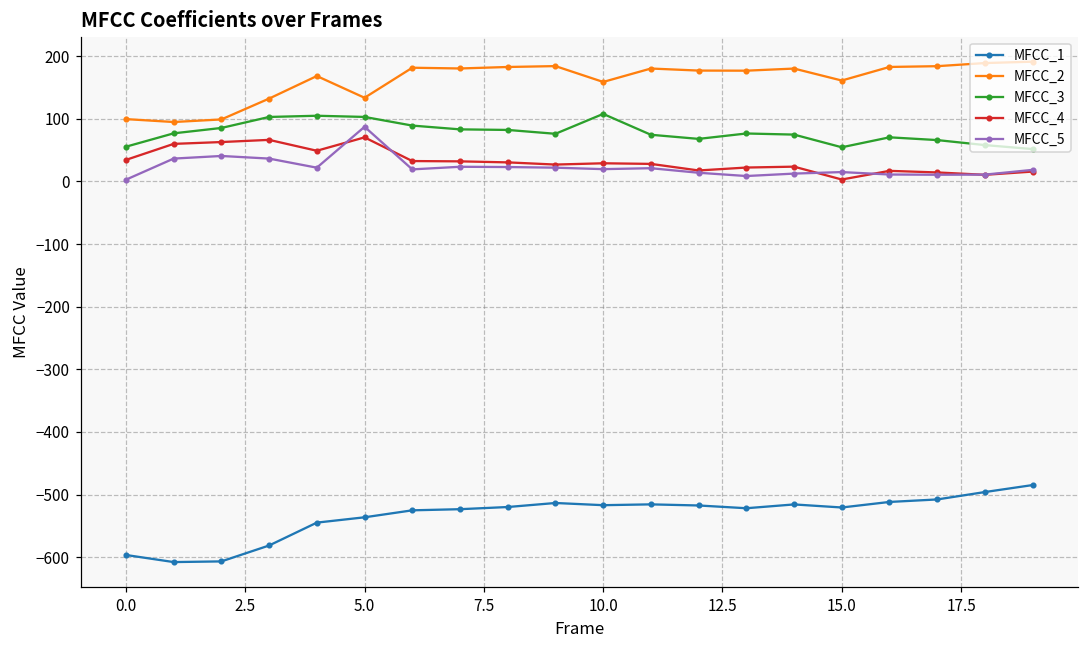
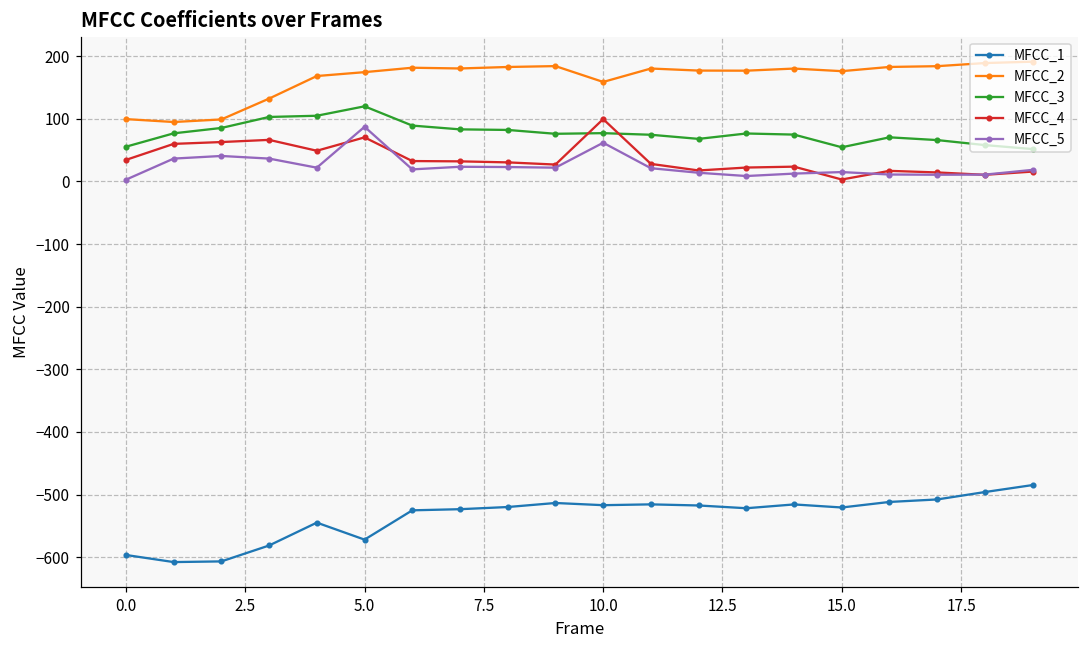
  {
    "MFCC_1": {
      "0.0": -600,
-     "5.0": -540,
+     "5.0": -570,
      "10.0": -520,
      "15.0": -520
    },
    "MFCC_2": {
      "0.0": 100,
-     "5.0": 130,
+     "5.0": 170,
      "10.0": 160,
-     "15.0": 160
+     "15.0": 180
    },
    "MFCC_3": {
      "0.0": 60,
-     "5.0": 100,
-     "10.0": 110,
+     "5.0": 120,
+     "10.0": 80,
      "15.0": 50
    },
    "MFCC_4": {
      "0.0": 30,
      "5.0": 70,
-     "10.0": 30,
+     "10.0": 100,
      "15.0": 0
    },
    "MFCC_5": {
      "0.0": 0,
      "5.0": 90,
-     "10.0": 20,
+     "10.0": 60,
      "15.0": 10
    }
  }
